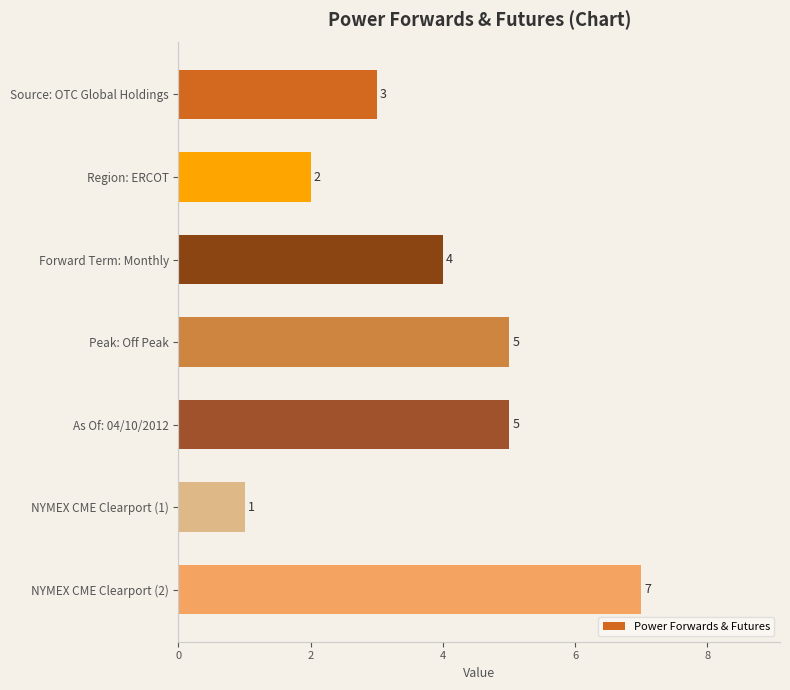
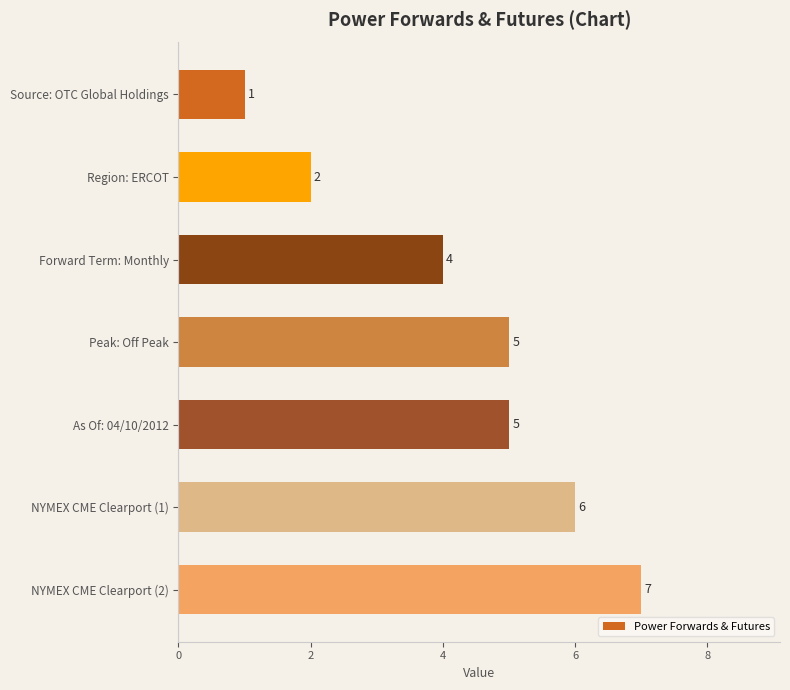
  {
-   "Source: OTC Global Holdings": 3,
+   "Source: OTC Global Holdings": 1,
    "Region: ERCOT": 2,
    "Forward Term: Monthly": 4,
    "Peak: Off Peak": 5,
    "As Of: 04/10/2012": 5,
-   "NYMEX CME Clearport (1)": 1,
+   "NYMEX CME Clearport (1)": 6,
    "NYMEX CME Clearport (2)": 7
  }
